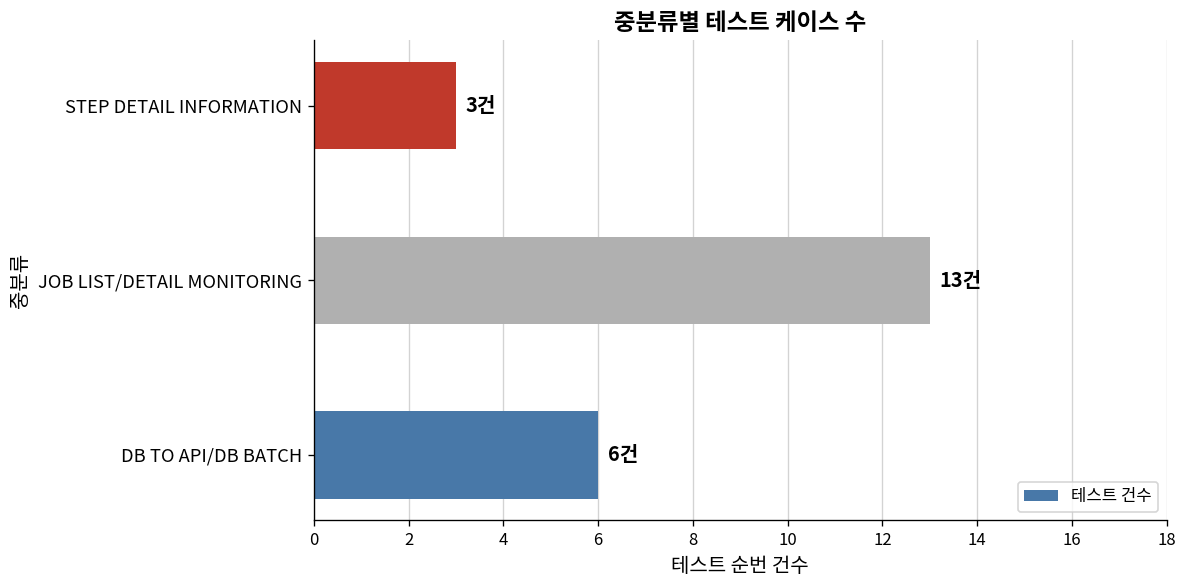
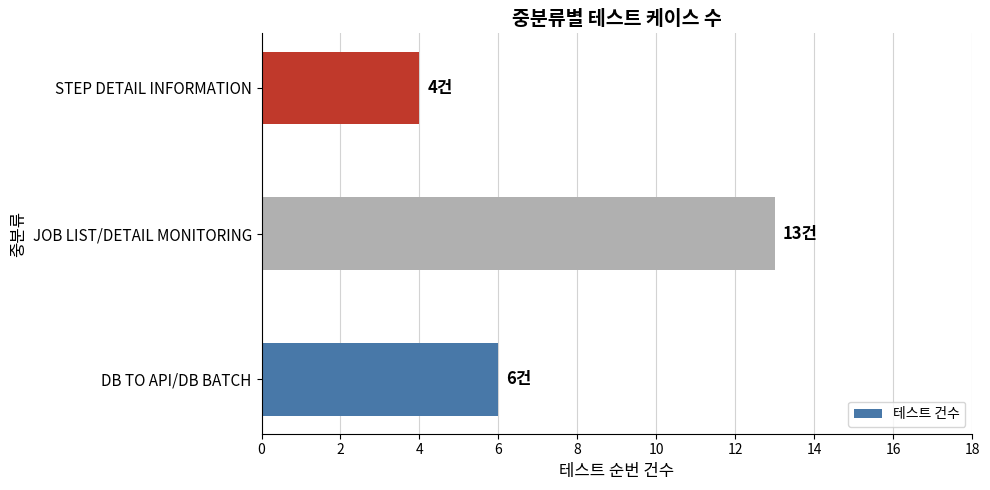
  {
-   "STEP DETAIL INFORMATION": "3건",
+   "STEP DETAIL INFORMATION": "4건",
    "JOB LIST/DETAIL MONITORING": "13건",
    "DB TO API/DB BATCH": "6건"
  }
